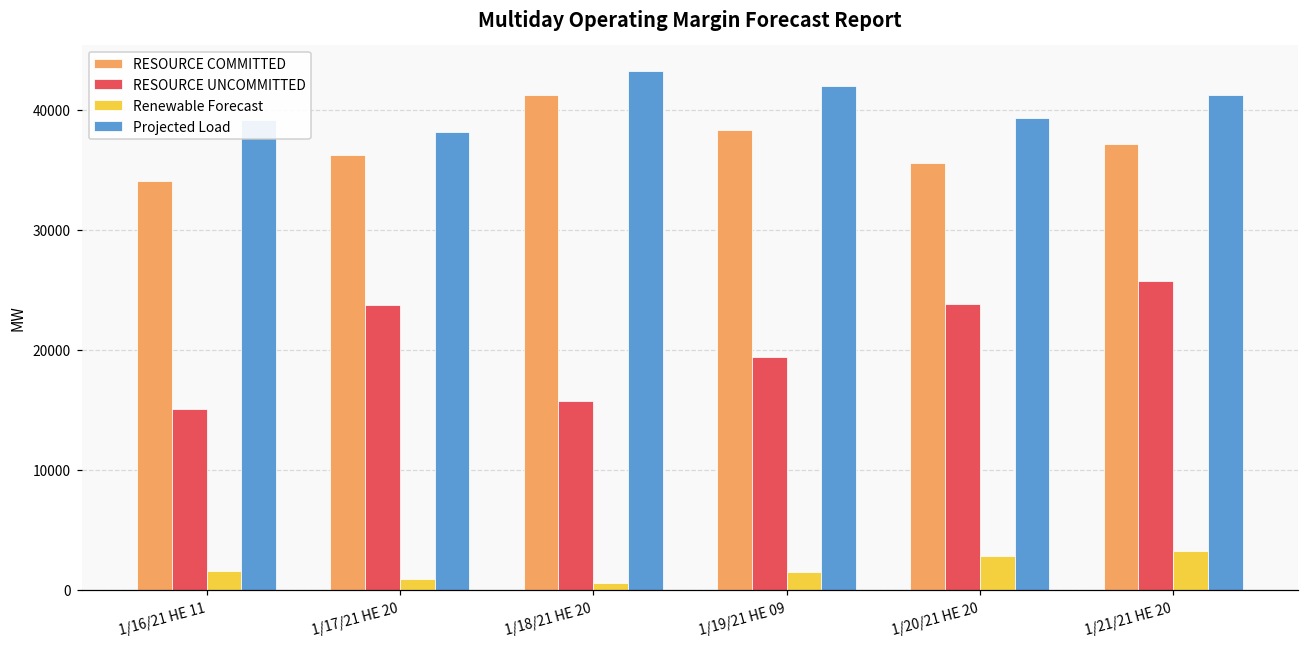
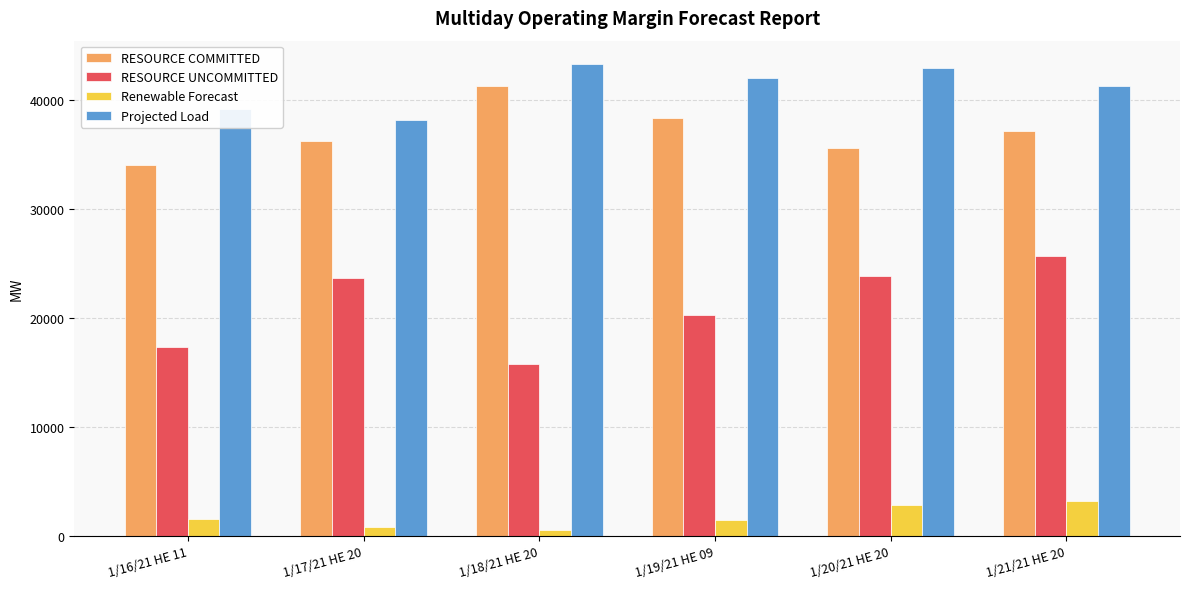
  {
    "RESOURCE UNCOMMITTED": {
-     "1/16/21 HE 11": 15100,
+     "1/16/21 HE 11": 17300,
      "1/17/21 HE 20": 23700,
      "1/18/21 HE 20": 15800,
-     "1/19/21 HE 09": 19400,
+     "1/19/21 HE 09": 20300,
      "1/20/21 HE 20": 23800,
      "1/21/21 HE 20": 25700
    },
    "Projected Load": {
      "1/17/21 HE 20": 38200,
      "1/18/21 HE 20": 43300,
      "1/19/21 HE 09": 42000,
-     "1/20/21 HE 20": 39300,
+     "1/20/21 HE 20": 42900,
      "1/21/21 HE 20": 41300
    }
  }
